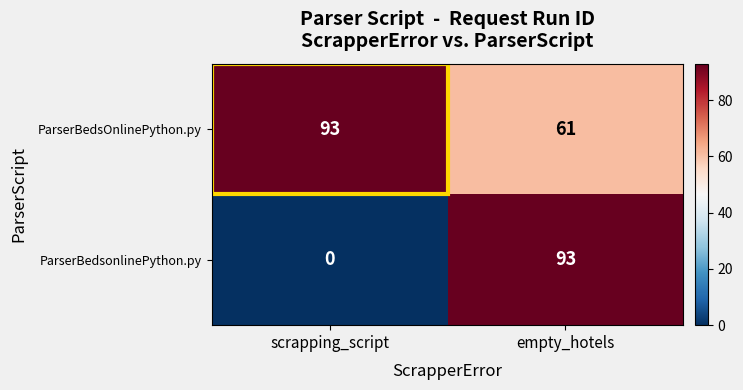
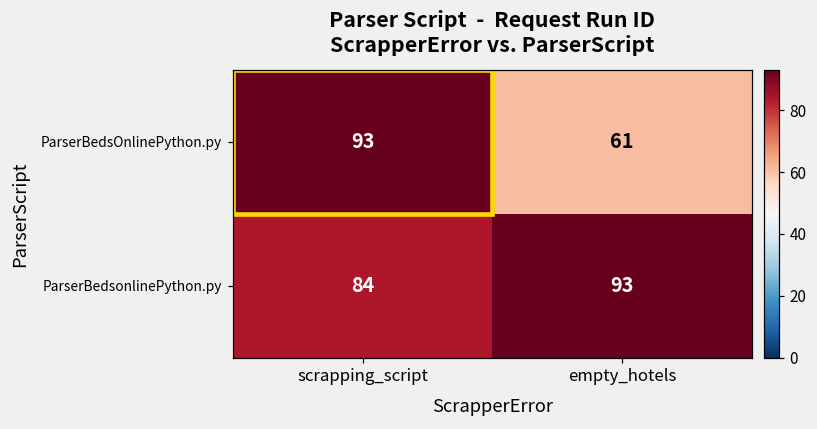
  {
    "ParserBedsOnlinePython.py": {
      "scrapping_script": 93,
      "empty_hotels": 61
    },
    "ParserBedsonlinePython.py": {
-     "scrapping_script": 0,
+     "scrapping_script": 84,
      "empty_hotels": 93
    }
  }
